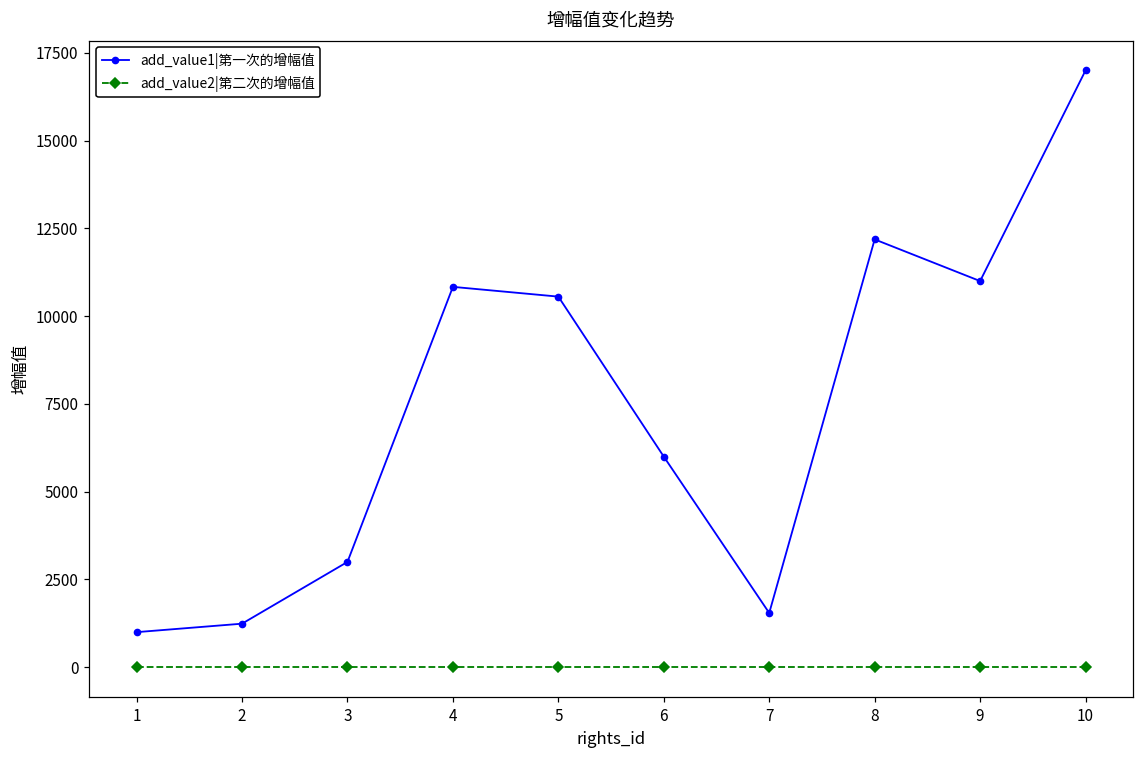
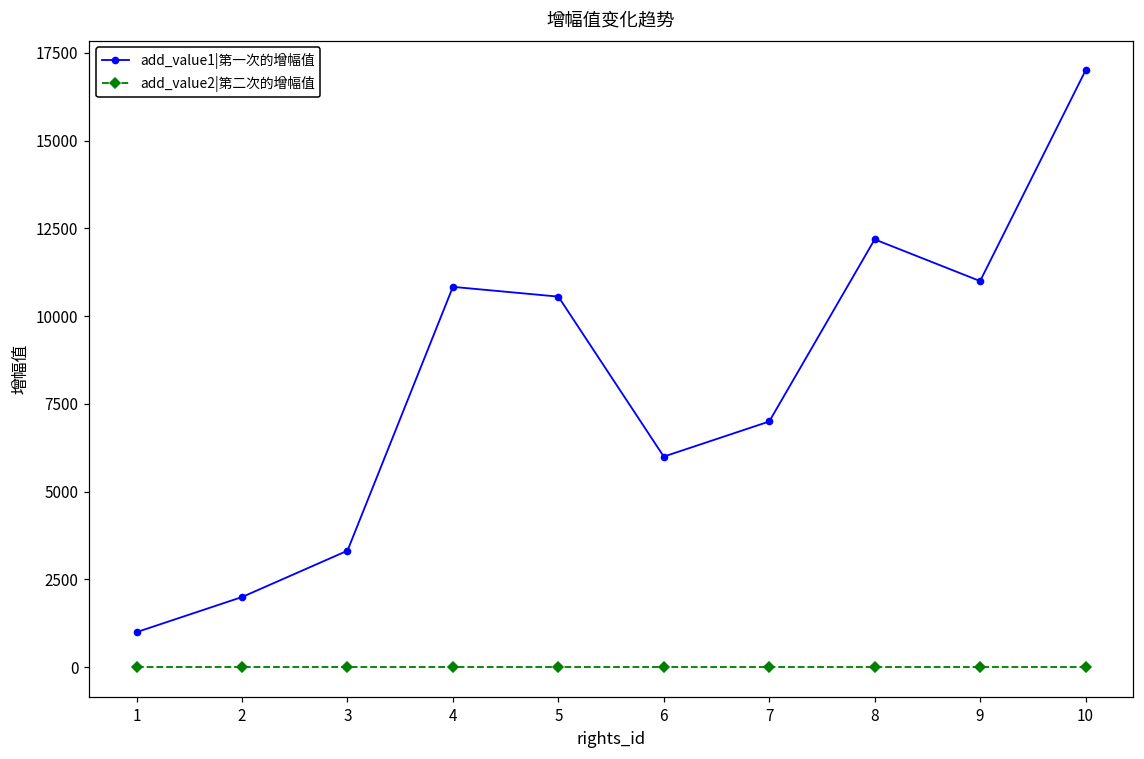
  {
    "add_value1|第一次的增幅值": {
      "1": 1000,
-     "2": 1200,
-     "3": 3000,
+     "2": 2000,
+     "3": 3300,
      "4": 10800,
      "5": 10600,
      "6": 6000,
-     "7": 1500,
+     "7": 7000,
      "8": 12200,
      "9": 11000,
      "10": 17000
    },
    "add_value2|第二次的增幅值": {
      "1": 0,
      "2": 0,
      "3": 0,
      "4": 0,
      "5": 0,
      "6": 0,
      "7": 0,
      "8": 0,
      "9": 0,
      "10": 0
    }
  }
